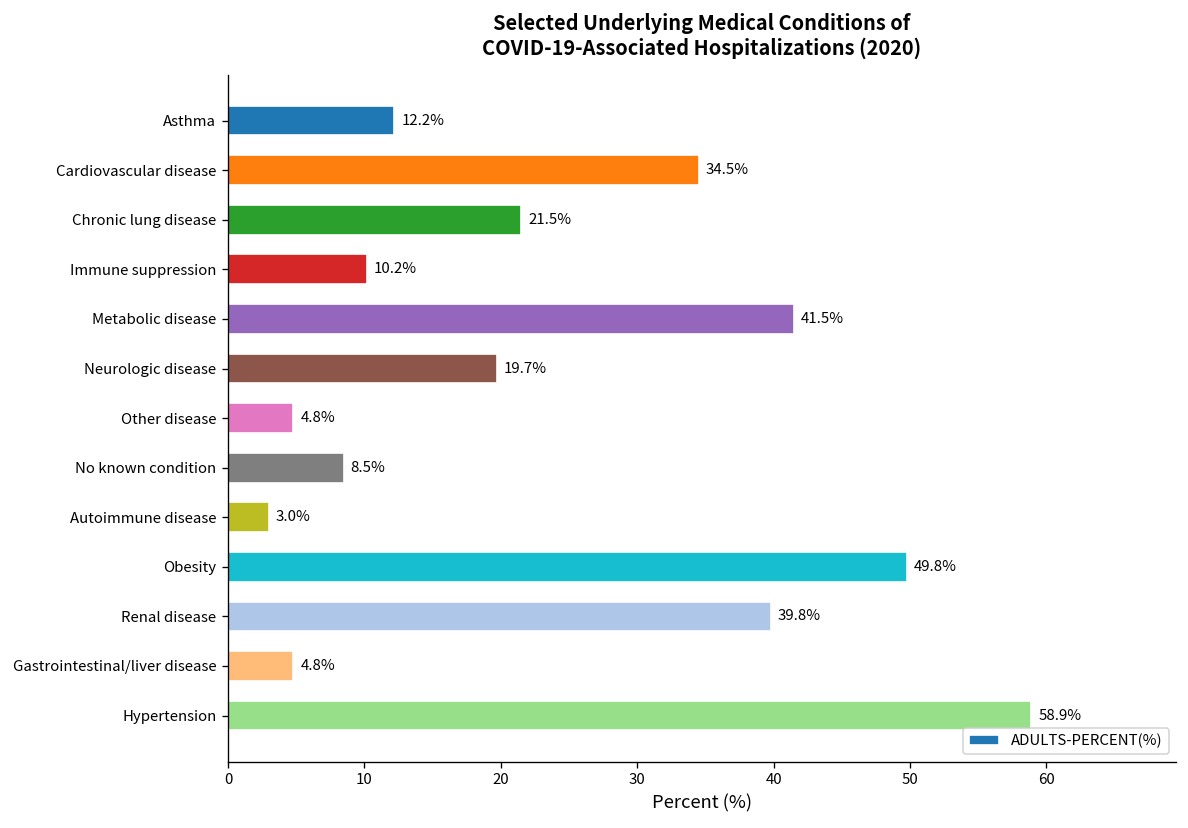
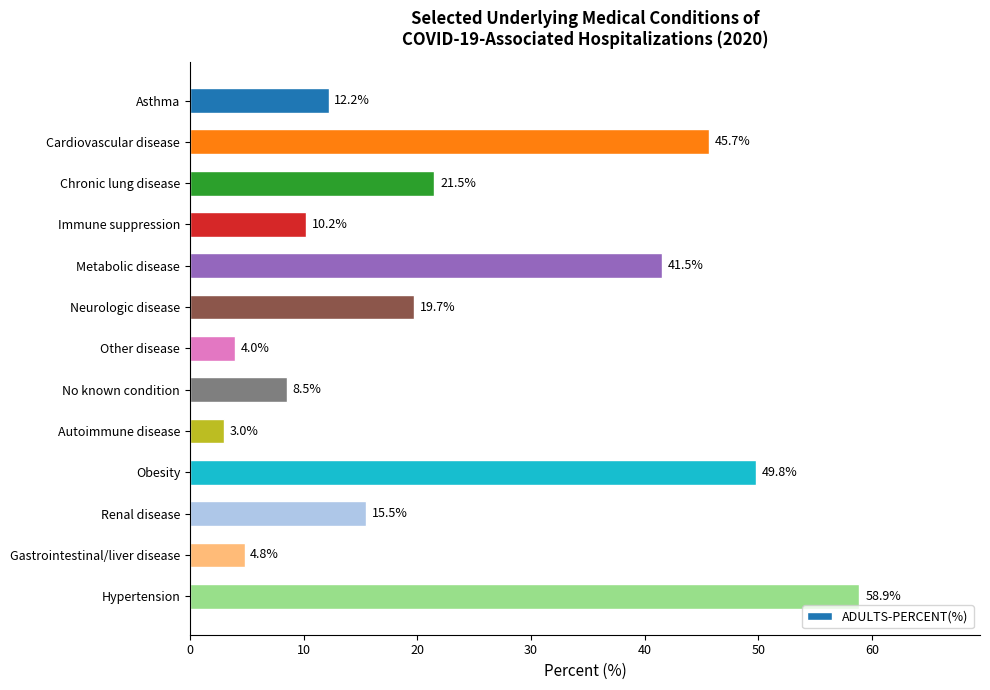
  {
    "Asthma": "12.2%",
-   "Cardiovascular disease": "34.5%",
+   "Cardiovascular disease": "45.7%",
    "Chronic lung disease": "21.5%",
    "Immune suppression": "10.2%",
    "Metabolic disease": "41.5%",
    "Neurologic disease": "19.7%",
-   "Other disease": "4.8%",
+   "Other disease": "4.0%",
    "No known condition": "8.5%",
    "Autoimmune disease": "3.0%",
    "Obesity": "49.8%",
-   "Renal disease": "39.8%",
+   "Renal disease": "15.5%",
    "Gastrointestinal/liver disease": "4.8%",
    "Hypertension": "58.9%"
  }
